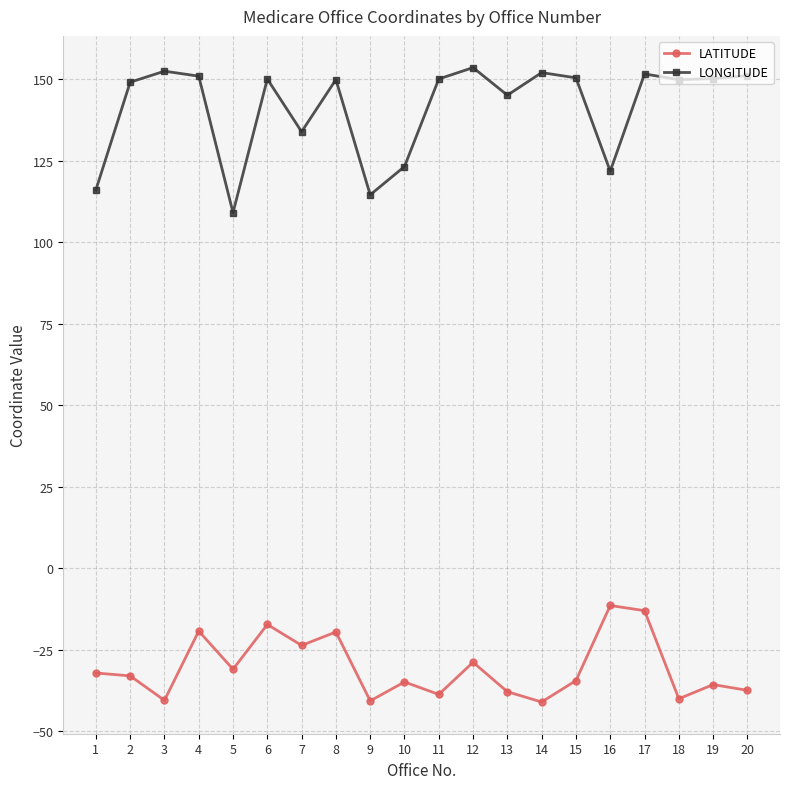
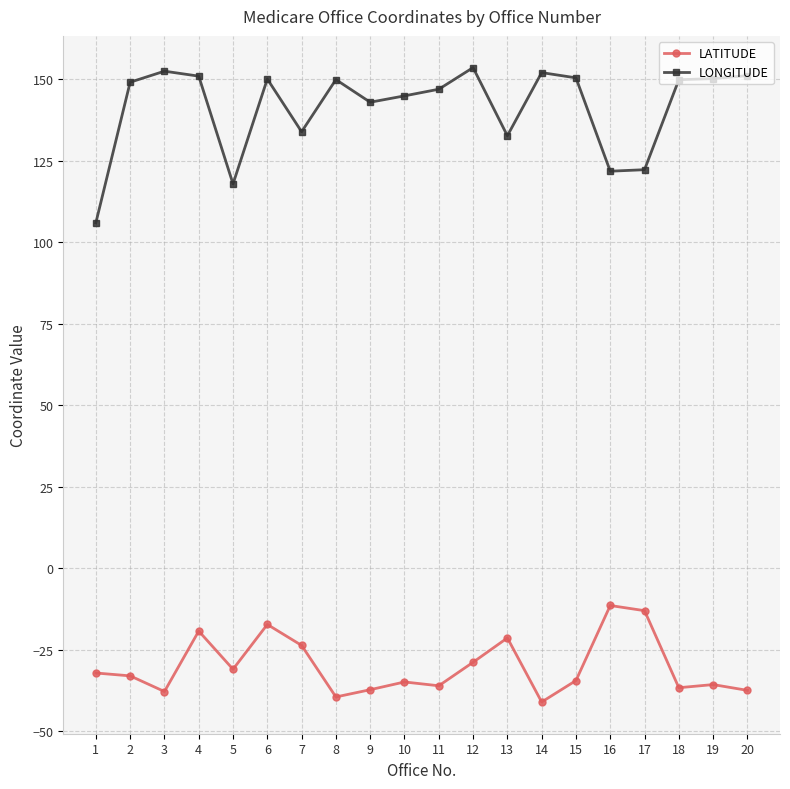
  {
    "LATITUDE": {
      "1": -32,
      "2": -33,
-     "3": -41,
+     "3": -38,
      "4": -19,
      "5": -31,
      "6": -17,
      "7": -24,
-     "8": -20,
-     "9": -41,
+     "8": -40,
+     "9": -37,
      "10": -35,
-     "11": -39,
+     "11": -36,
      "12": -29,
-     "13": -38,
+     "13": -21,
      "14": -41,
      "15": -34,
      "16": -11,
      "17": -13,
-     "18": -40,
+     "18": -37,
      "19": -36,
      "20": -37
    },
    "LONGITUDE": {
-     "1": 116,
+     "1": 106,
      "2": 149,
      "3": 152,
      "4": 151,
-     "5": 109,
+     "5": 118,
      "6": 150,
      "7": 134,
      "8": 150,
-     "9": 115,
-     "10": 123,
-     "11": 150,
+     "9": 143,
+     "10": 145,
+     "11": 147,
      "12": 154,
-     "13": 145,
+     "13": 133,
      "14": 152,
      "15": 150,
      "16": 122,
-     "17": 152
+     "17": 122
    }
  }
